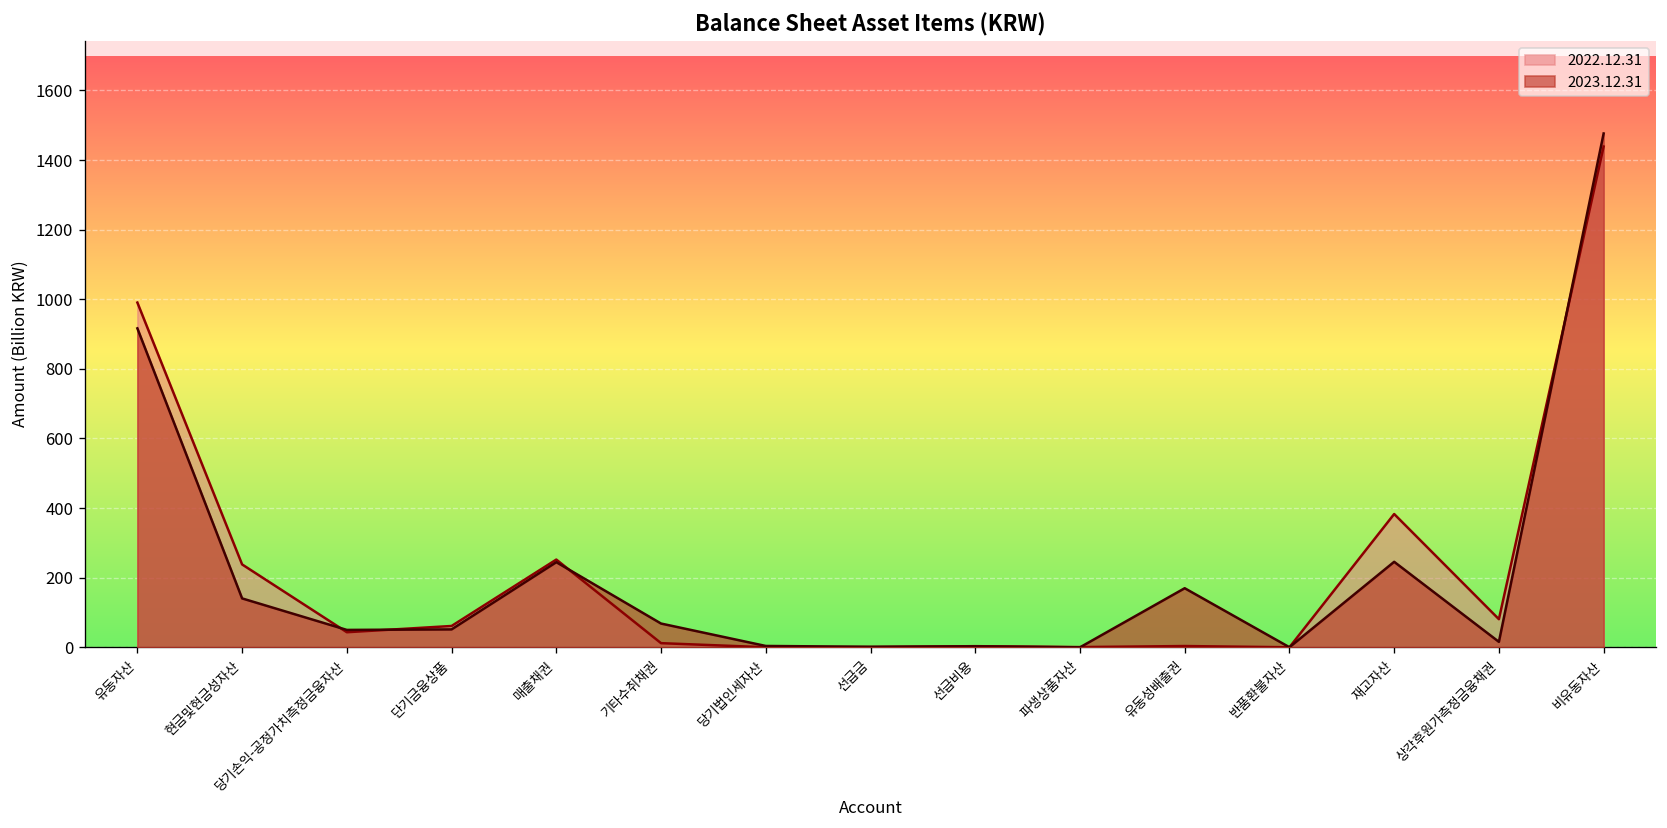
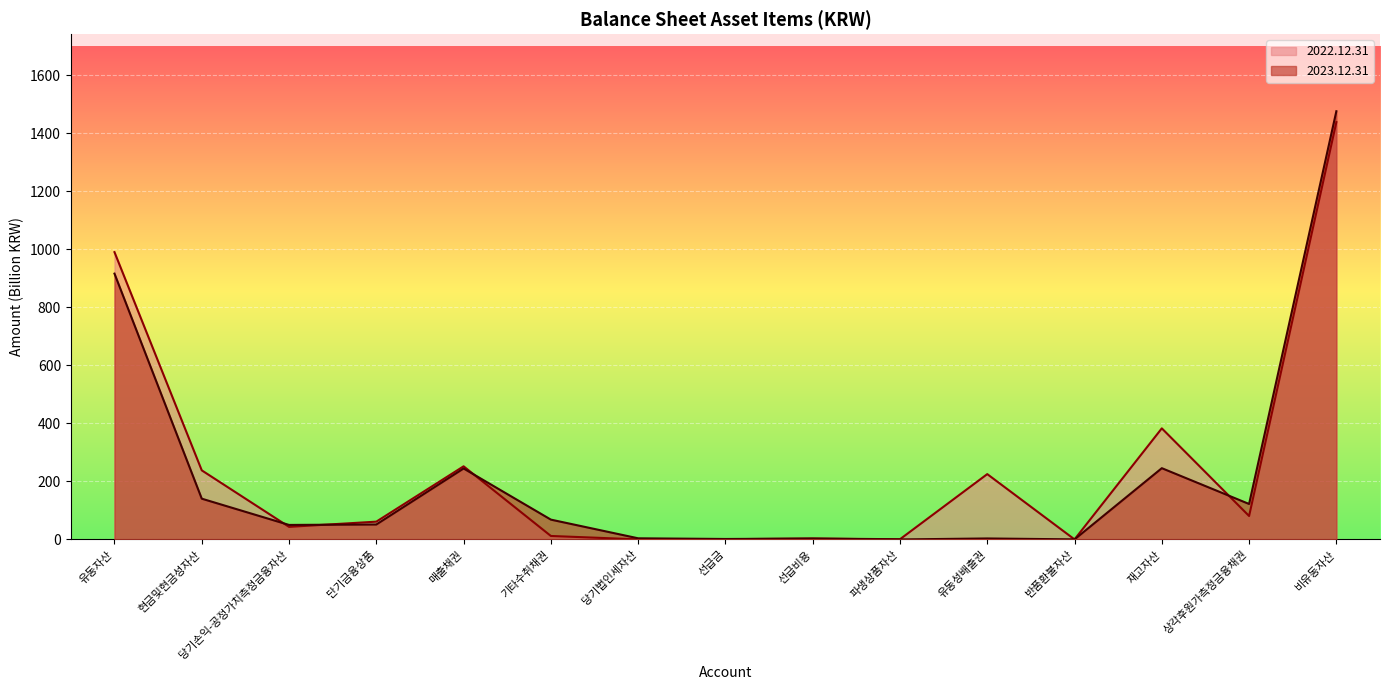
  {
    "2022.12.31": {
      "유동자산": 990,
      "현금및현금성자산": 240,
      "단기금융상품": 60,
      "기타수취채권": 10,
-     "유동성배출권": 0,
+     "유동성배출권": 230,
      "재고자산": 380,
      "상각후원가측정금융채권": 80,
      "비유동자산": 1440
    },
    "2023.12.31": {
      "유동자산": 920,
      "현금및현금성자산": 140,
      "단기금융상품": 50,
      "기타수취채권": 70,
-     "유동성배출권": 170,
+     "유동성배출권": 0,
      "재고자산": 250,
-     "상각후원가측정금융채권": 20,
+     "상각후원가측정금융채권": 120,
      "비유동자산": 1480
    }
  }
